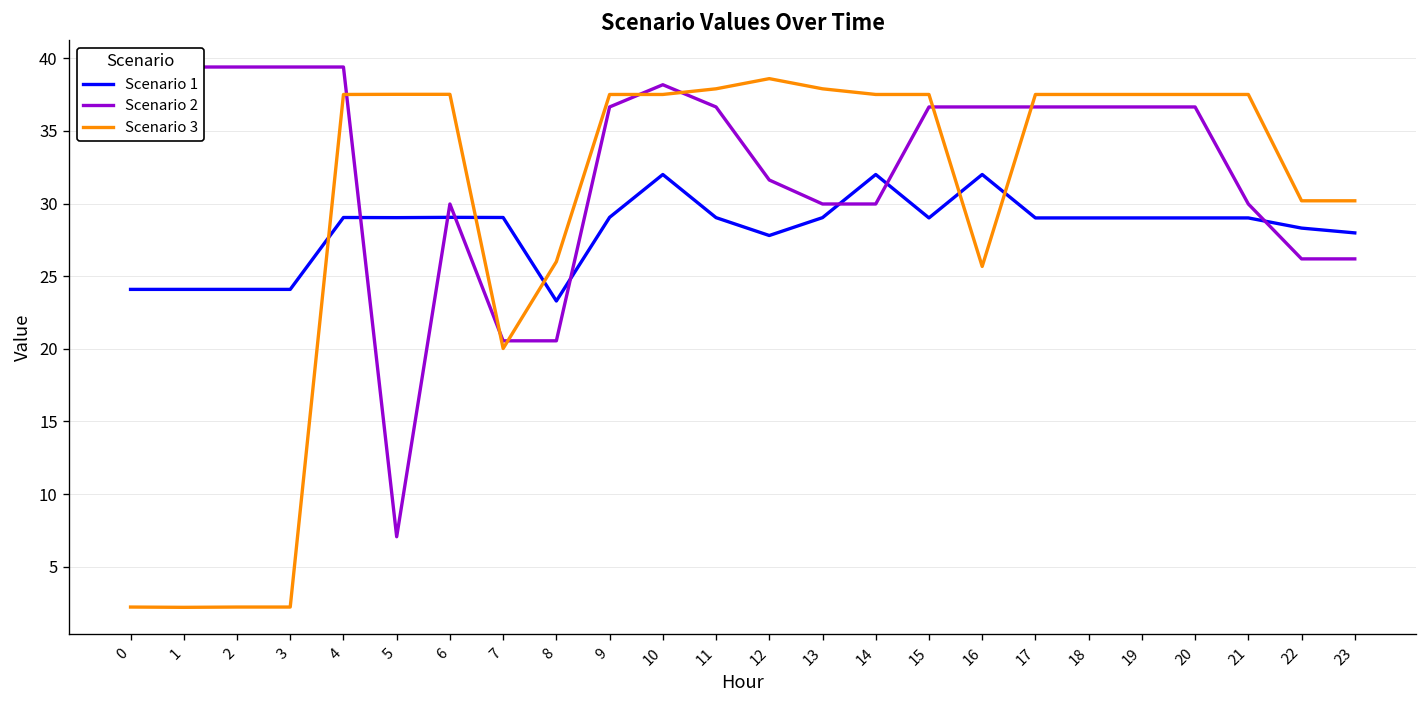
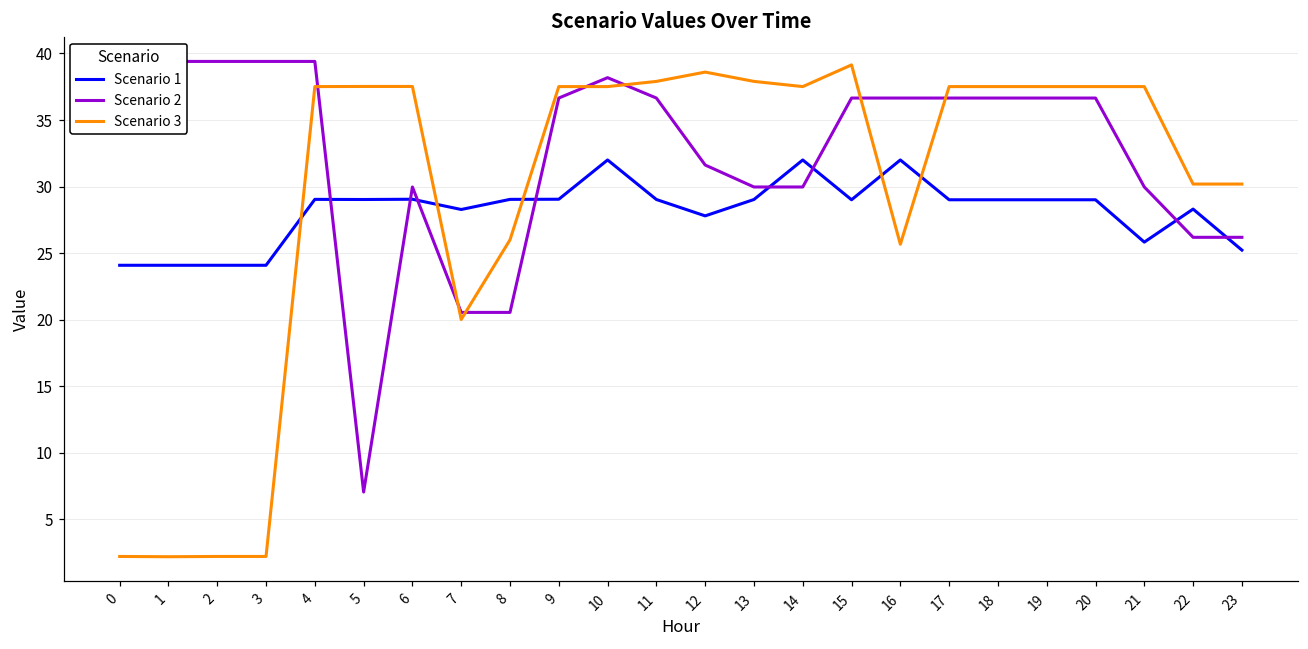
  {
    "Scenario 1": {
      "0": 24.1,
      "1": 24.1,
      "2": 24.1,
      "3": 24.1,
      "4": 29.0,
      "5": 29.0,
      "6": 29.1,
-     "7": 29.0,
-     "8": 23.3,
+     "7": 28.3,
+     "8": 29.0,
      "9": 29.1,
      "10": 32.0,
      "11": 29.0,
      "12": 27.8,
      "13": 29.0,
      "14": 32.0,
      "15": 29.0,
      "16": 32.0,
      "17": 29.0,
      "18": 29.0,
      "19": 29.0,
      "20": 29.0,
-     "21": 29.0,
+     "21": 25.8,
      "22": 28.3,
-     "23": 28.0
+     "23": 25.2
    },
    "Scenario 2": {
      "2": 39.4,
      "3": 39.4,
      "4": 39.4,
      "5": 7.1,
      "6": 30.0,
      "7": 20.6,
      "8": 20.6,
      "9": 36.7,
      "10": 38.2,
      "11": 36.7,
      "12": 31.6,
      "13": 30.0,
      "14": 30.0,
      "15": 36.7,
      "16": 36.7,
      "17": 36.7,
      "18": 36.7,
      "19": 36.7,
      "20": 36.7,
      "21": 30.0,
      "22": 26.2,
      "23": 26.2
    },
    "Scenario 3": {
      "0": 2.2,
      "1": 2.2,
      "2": 2.2,
      "3": 2.2,
      "4": 37.5,
      "5": 37.5,
      "6": 37.5,
      "7": 20.0,
      "8": 26.0,
      "9": 37.5,
      "10": 37.5,
      "11": 37.9,
      "12": 38.6,
      "13": 37.9,
      "14": 37.5,
-     "15": 37.5,
+     "15": 39.1,
      "16": 25.7,
      "17": 37.5,
      "18": 37.5,
      "19": 37.5,
      "20": 37.5,
      "21": 37.5,
      "22": 30.2,
      "23": 30.2
    }
  }
